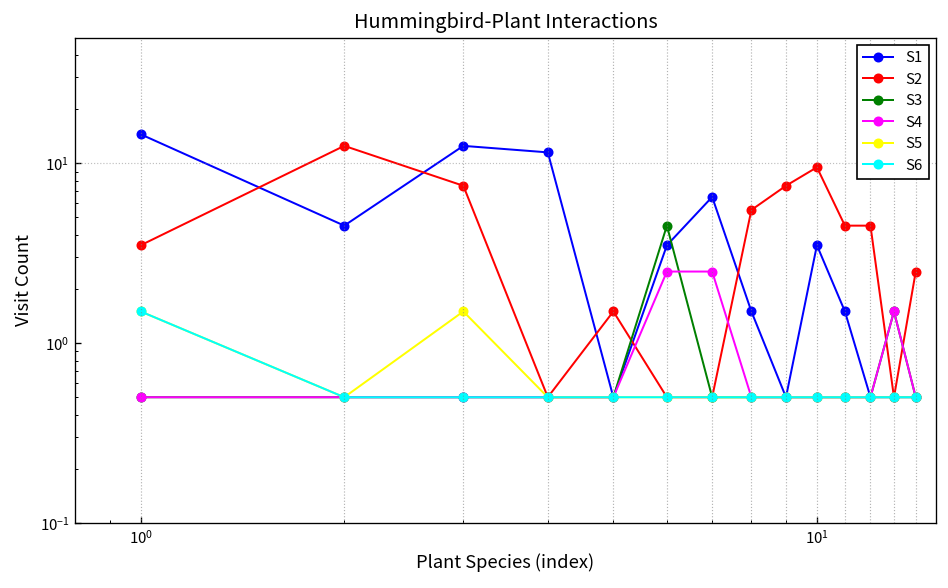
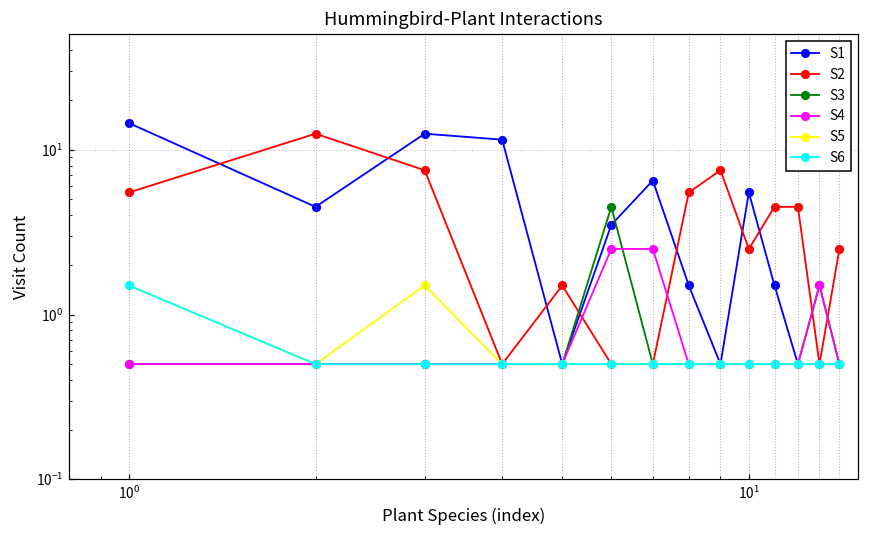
  {
    "S1": {
      "10^0": 15,
-     "10^1": 3.5
+     "10^1": 5.5
    },
    "S2": {
-     "10^0": 3.5,
-     "10^1": 10
+     "10^0": 5.5,
+     "10^1": 2.5
    }
  }
